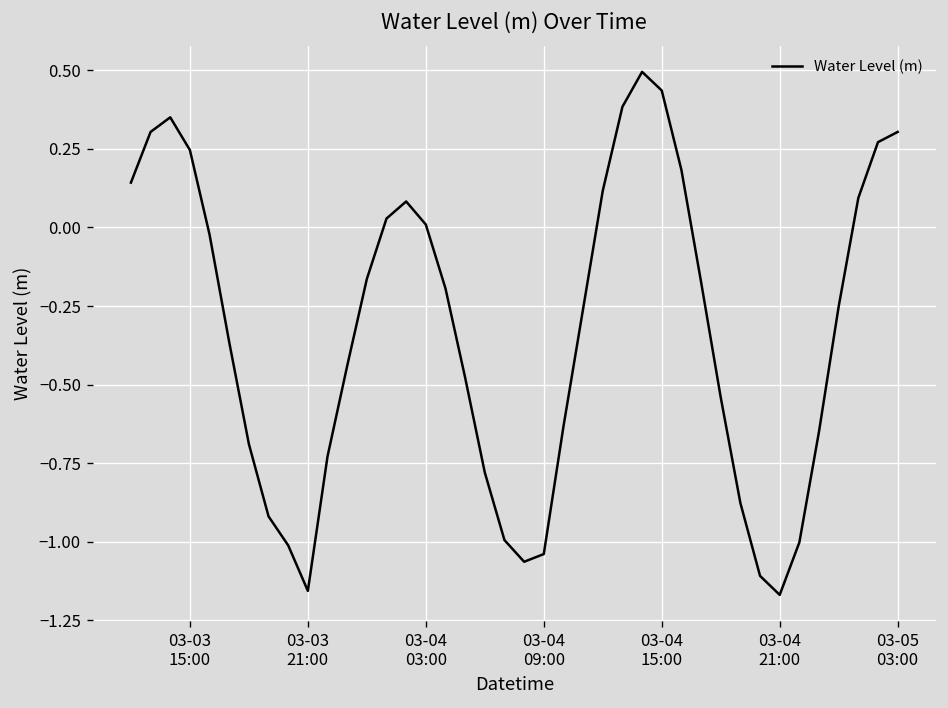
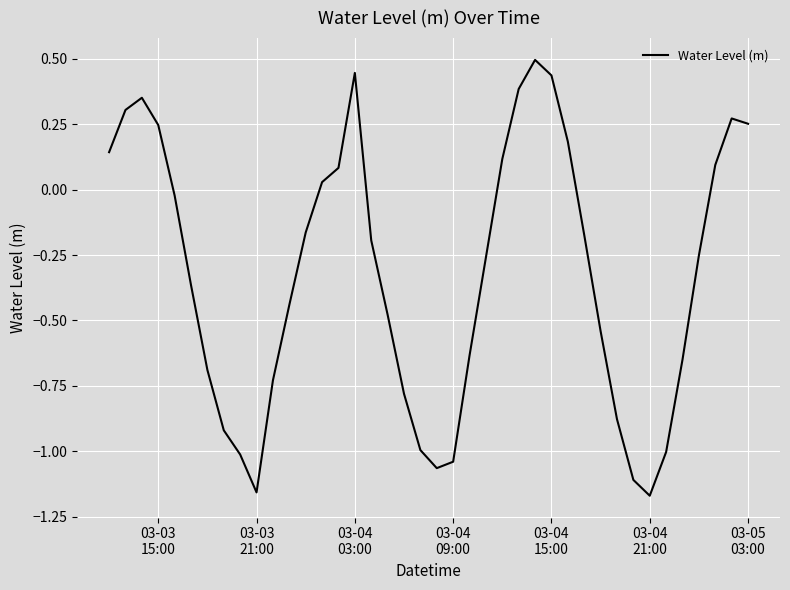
  {
    "03-03 15:00": 0.25,
    "03-03 21:00": -1.16,
-   "03-04 03:00": 0.01,
+   "03-04 03:00": 0.45,
    "03-04 09:00": -1.04,
    "03-04 15:00": 0.44,
    "03-04 21:00": -1.17,
-   "03-05 03:00": 0.30
+   "03-05 03:00": 0.25
  }
